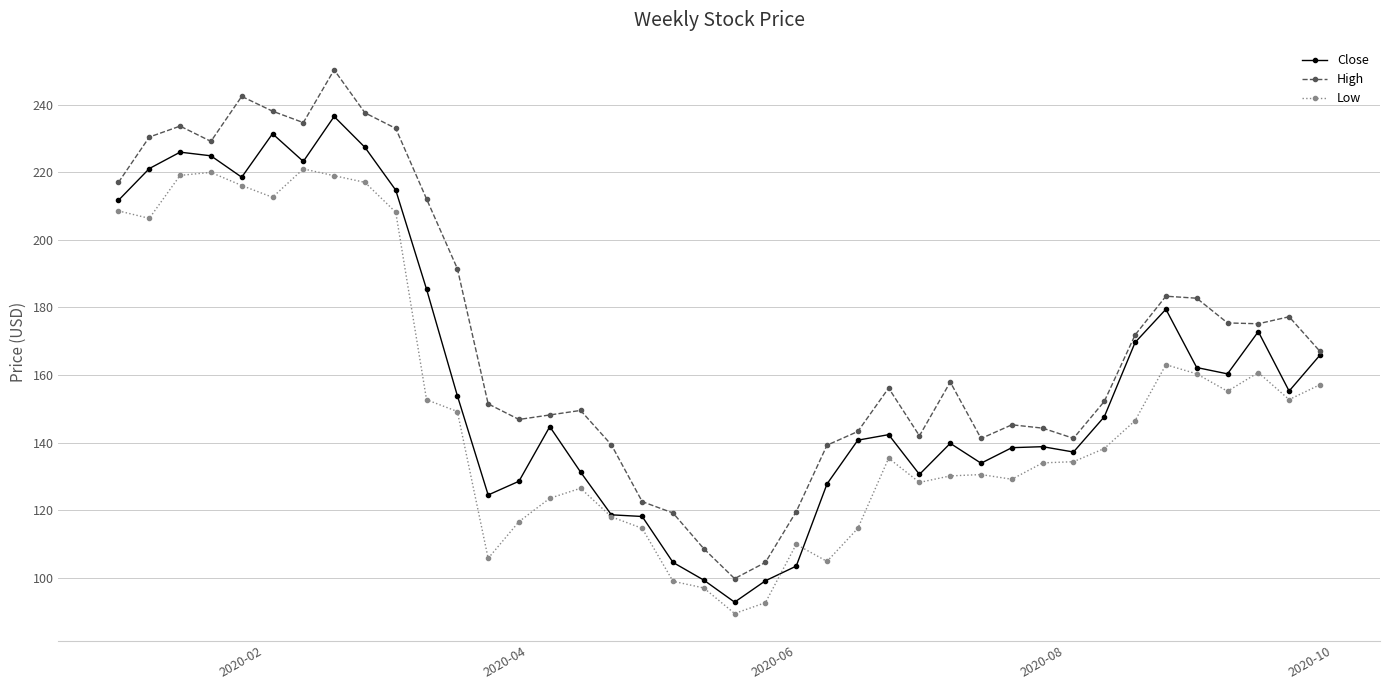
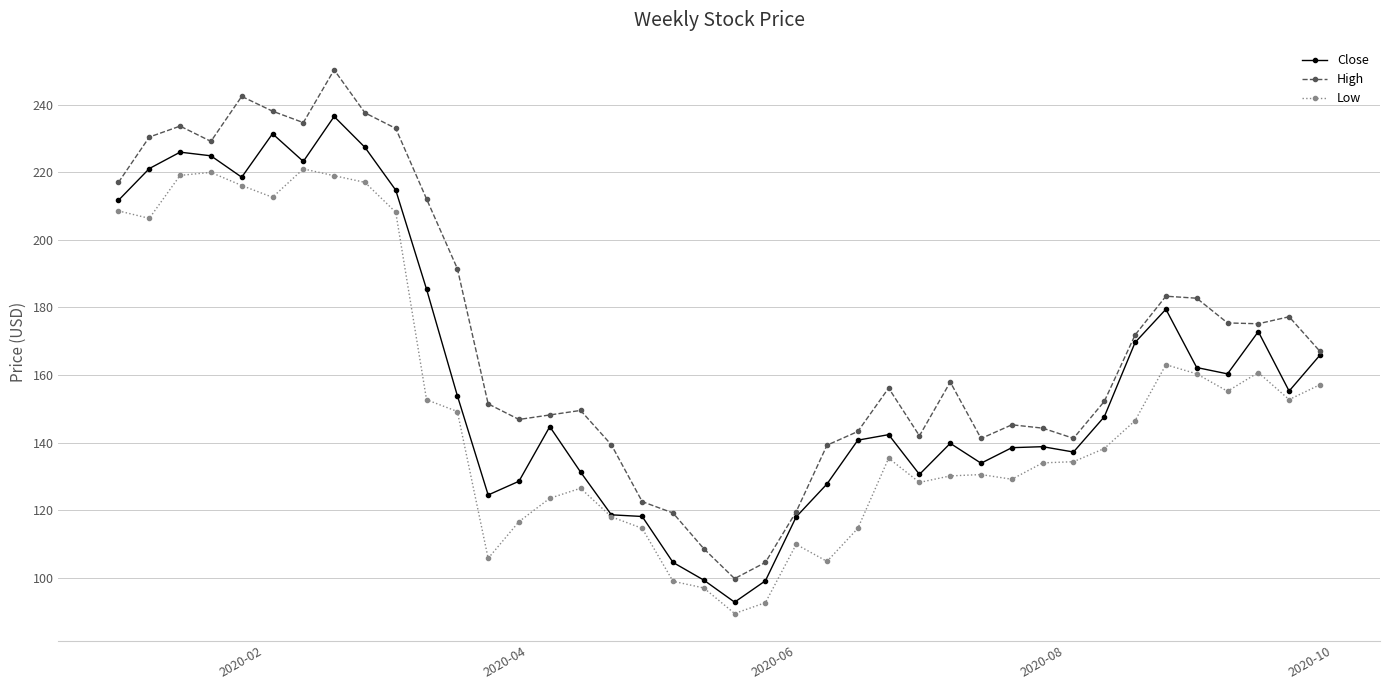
  {
    "Close": {
-     "2020-06": 103
+     "2020-06": 118
    },
    "High": {
      "2020-06": 120
    },
    "Low": {
      "2020-06": 110
    }
  }
